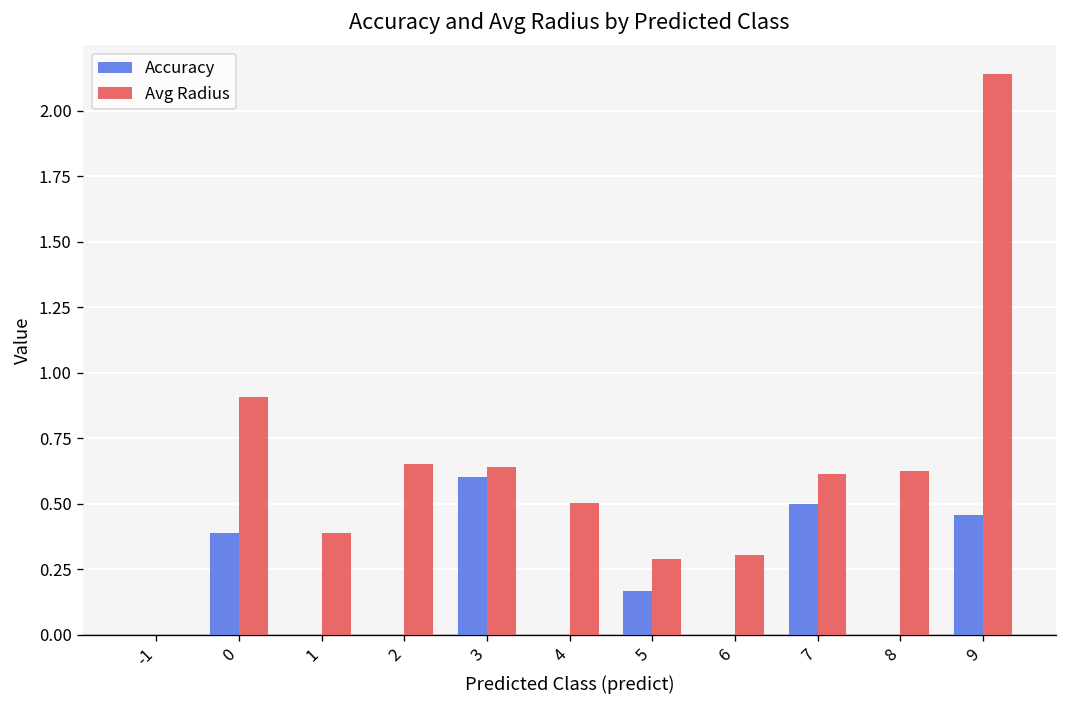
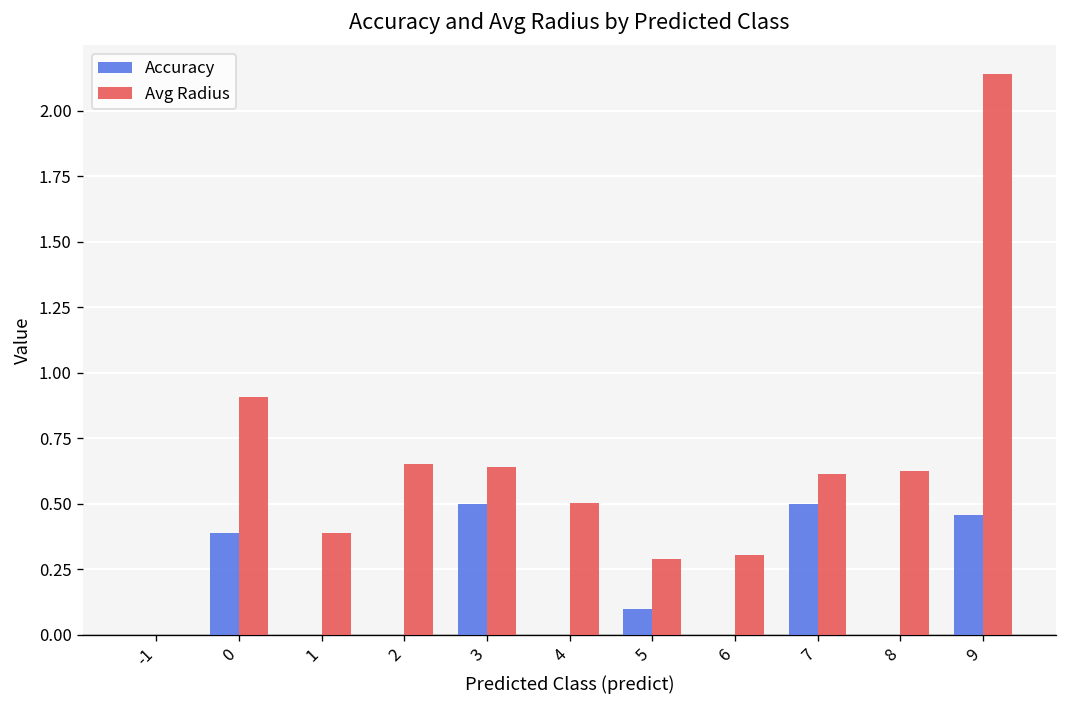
  {
    "Accuracy": {
      "-1": 0.00,
      "0": 0.39,
      "1": 0.00,
      "2": 0.00,
-     "3": 0.6,
+     "3": 0.5,
      "4": 0.00,
-     "5": 0.17,
+     "5": 0.10,
      "6": 0.00,
      "7": 0.50,
      "8": 0.00,
      "9": 0.46
    },
    "Avg Radius": {
      "-1": 0.00,
      "0": 0.91,
      "1": 0.39,
      "2": 0.65,
      "3": 0.64,
      "4": 0.50,
      "5": 0.29,
      "6": 0.30,
      "7": 0.61,
      "8": 0.63,
      "9": 2.14
    }
  }
